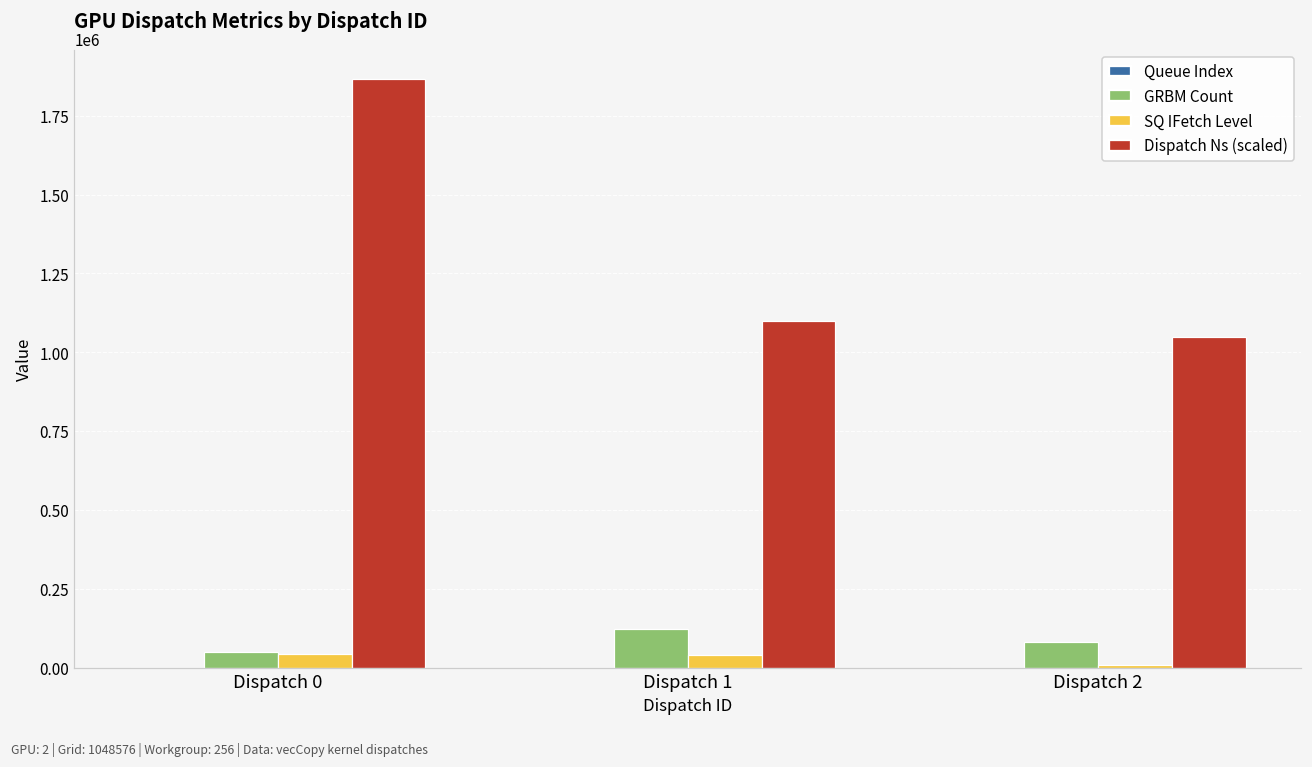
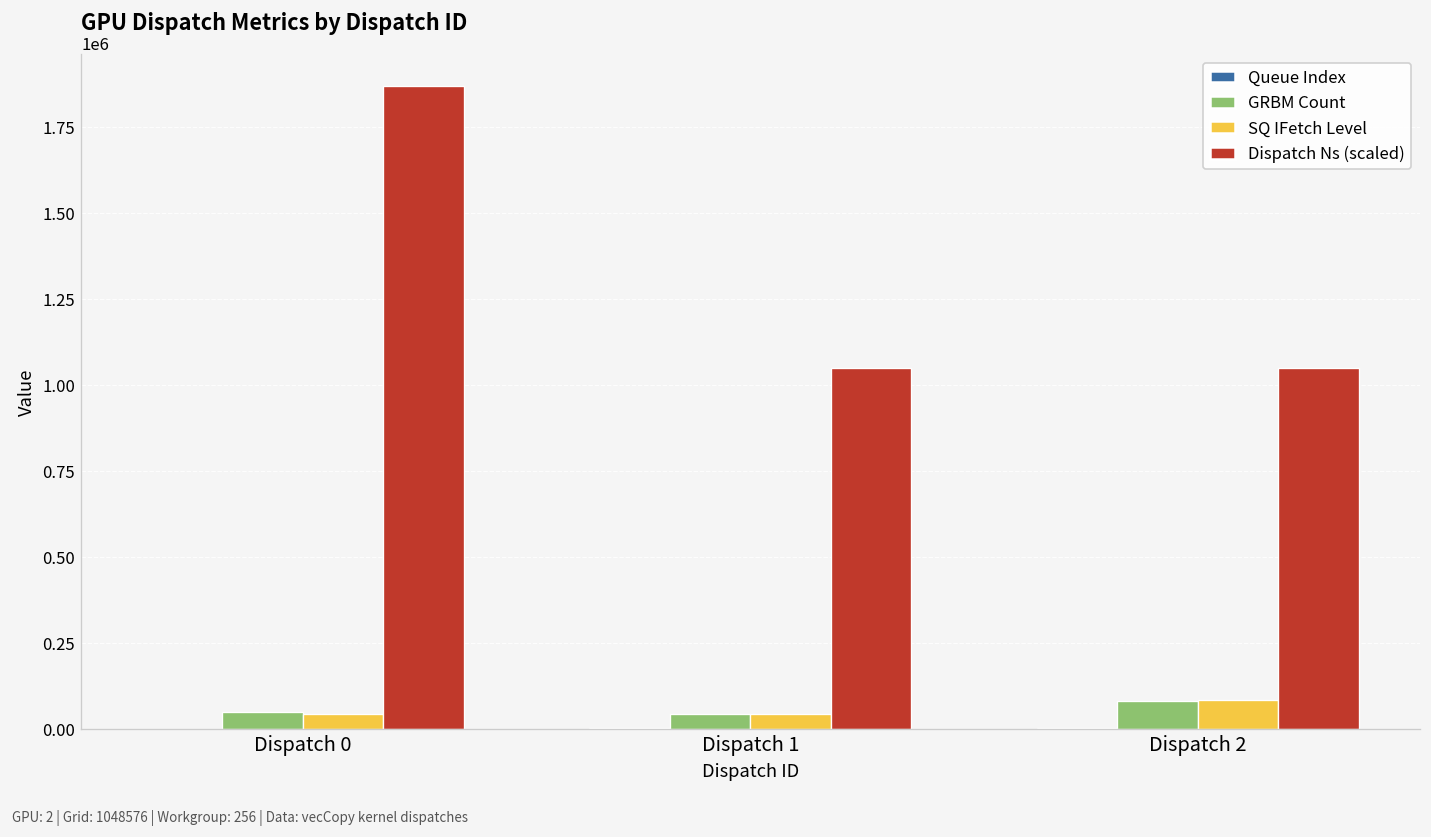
  {
    "Queue Index": {
      "Dispatch 0": 0
    },
    "GRBM Count": {
      "Dispatch 0": 50000,
-     "Dispatch 1": 120000,
+     "Dispatch 1": 40000,
      "Dispatch 2": 80000
    },
    "SQ IFetch Level": {
      "Dispatch 0": 40000,
      "Dispatch 1": 40000,
-     "Dispatch 2": 10000
+     "Dispatch 2": 80000
    },
    "Dispatch Ns (scaled)": {
      "Dispatch 0": 1870000,
-     "Dispatch 1": 1100000,
+     "Dispatch 1": 1050000,
      "Dispatch 2": 1050000
    }
  }
